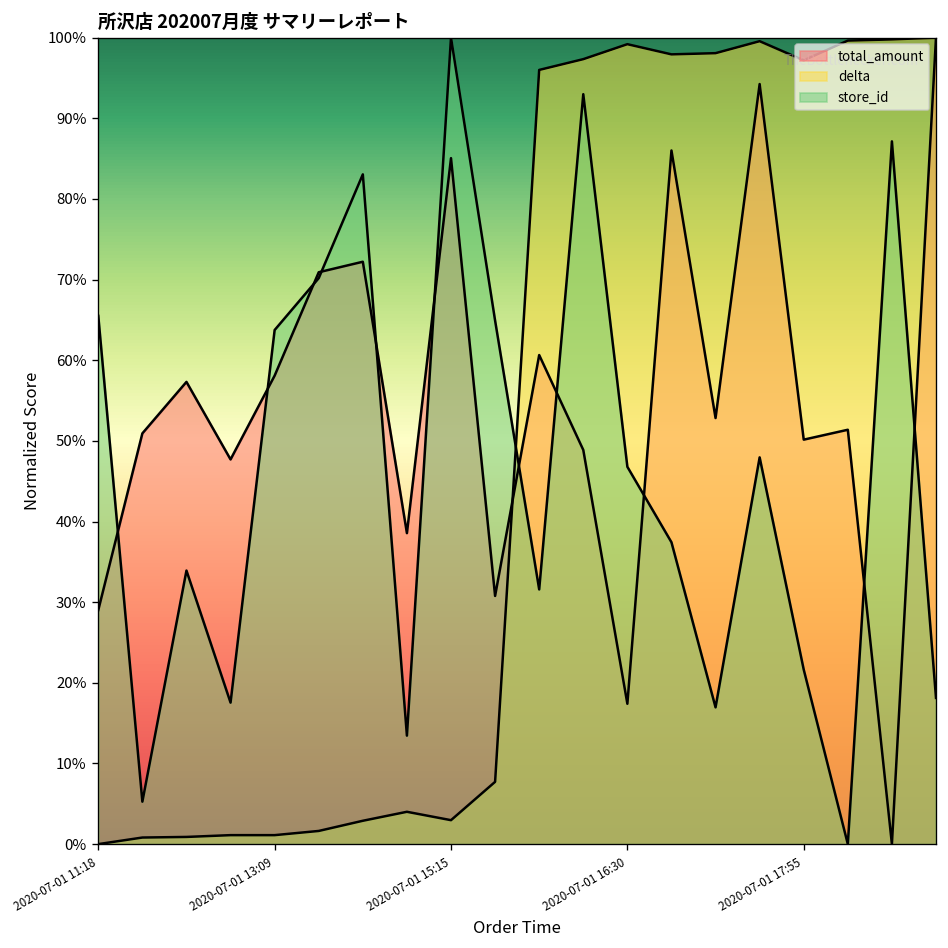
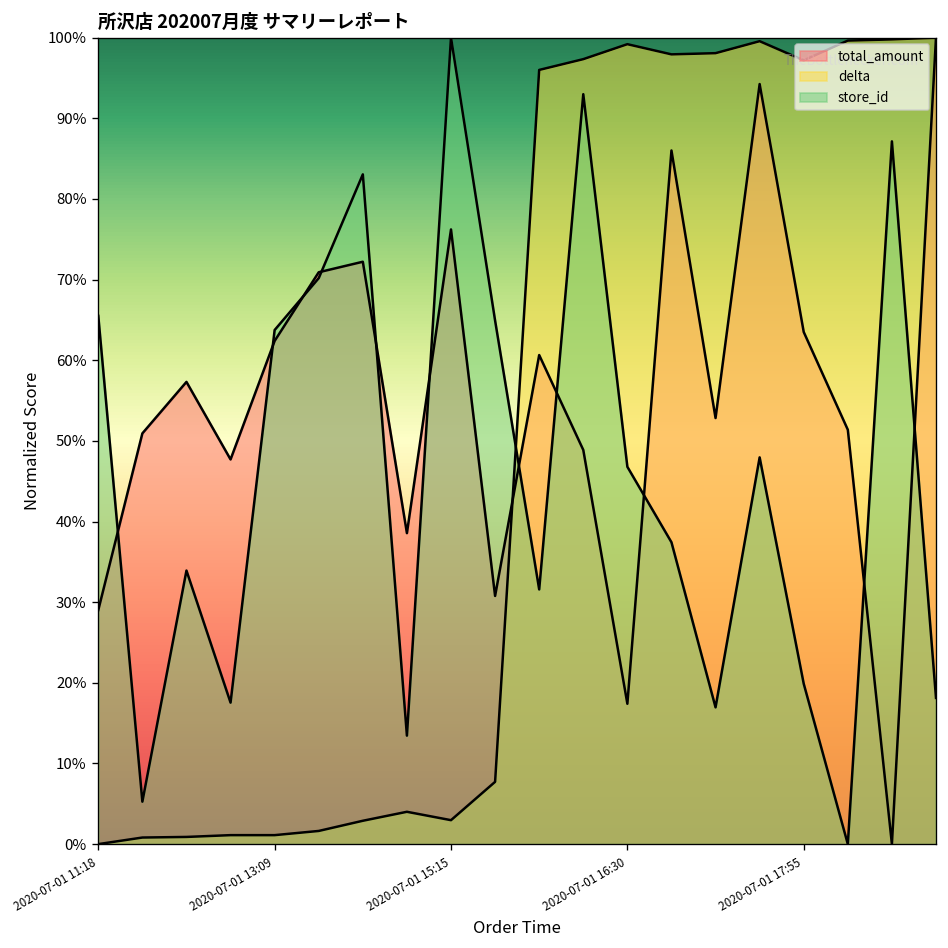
  {
    "total_amount": {
      "2020-07-01 11:18": "29%",
-     "2020-07-01 13:09": "58%",
-     "2020-07-01 15:15": "85%",
+     "2020-07-01 13:09": "62%",
+     "2020-07-01 15:15": "76%",
      "2020-07-01 16:30": "17%",
-     "2020-07-01 17:55": "50%"
+     "2020-07-01 17:55": "63%"
    },
    "delta": {
      "2020-07-01 11:18": "0%",
      "2020-07-01 13:09": "1%",
      "2020-07-01 15:15": "3%",
      "2020-07-01 16:30": "99%"
    },
    "store_id": {
      "2020-07-01 11:18": "65%",
      "2020-07-01 13:09": "64%",
      "2020-07-01 15:15": "100%",
      "2020-07-01 16:30": "47%",
-     "2020-07-01 17:55": "22%"
+     "2020-07-01 17:55": "20%"
    }
  }
